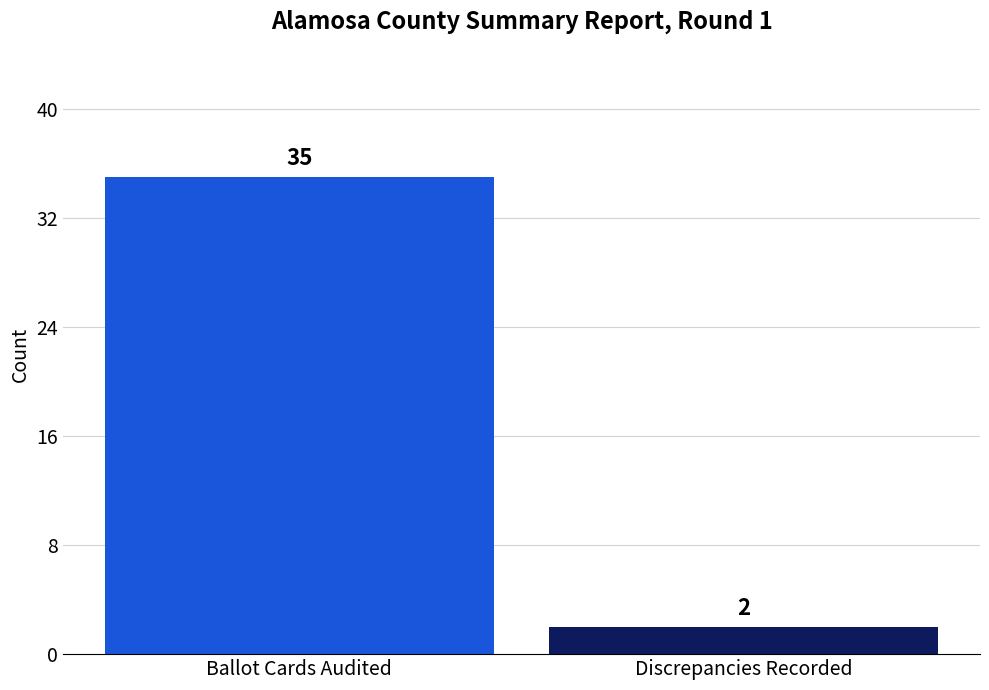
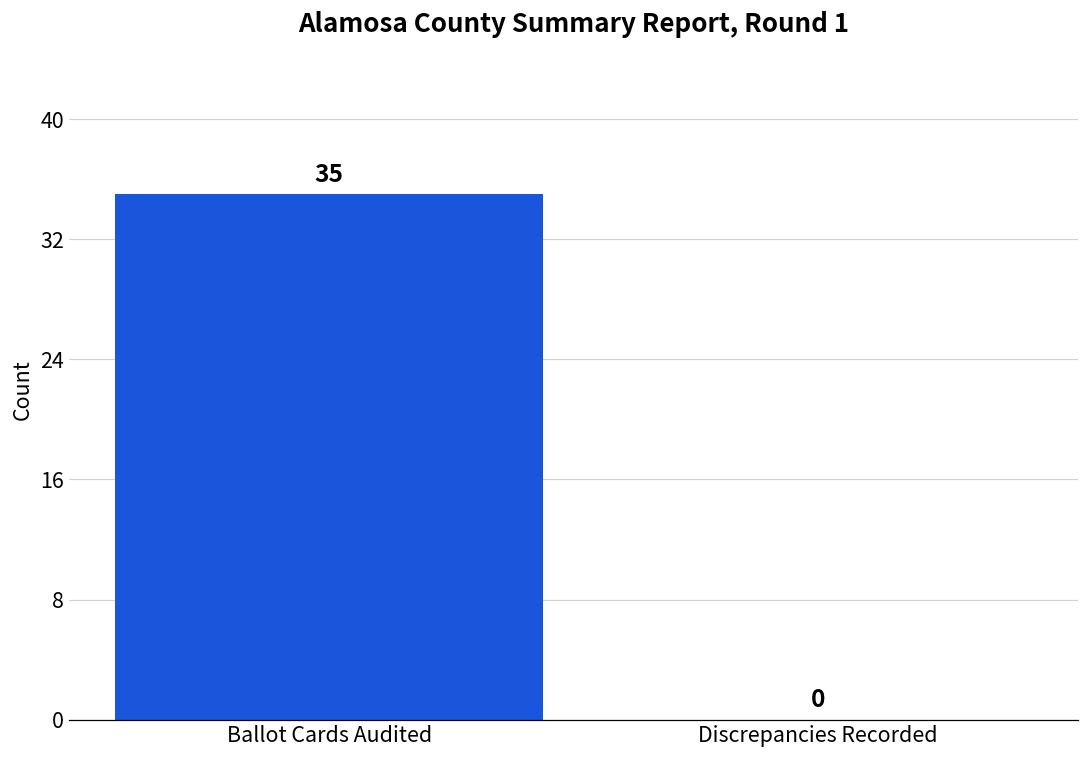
  {
    "Ballot Cards Audited": 35,
-   "Discrepancies Recorded": 2
+   "Discrepancies Recorded": 0
  }
